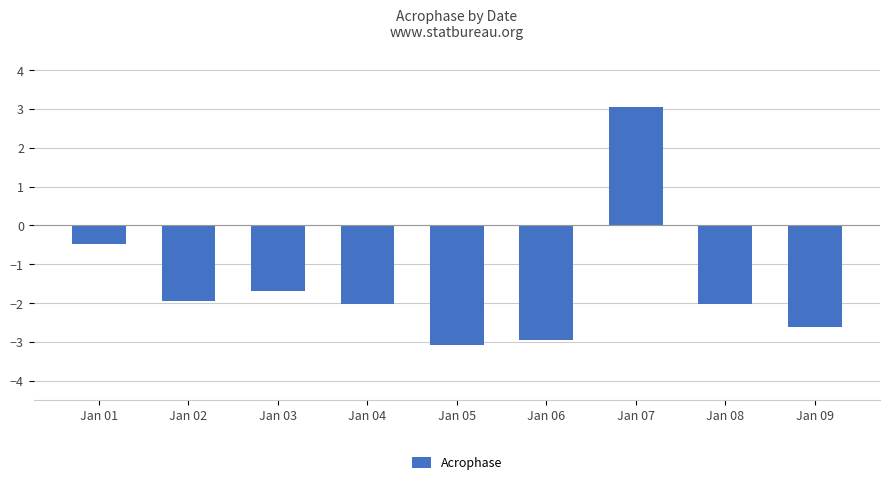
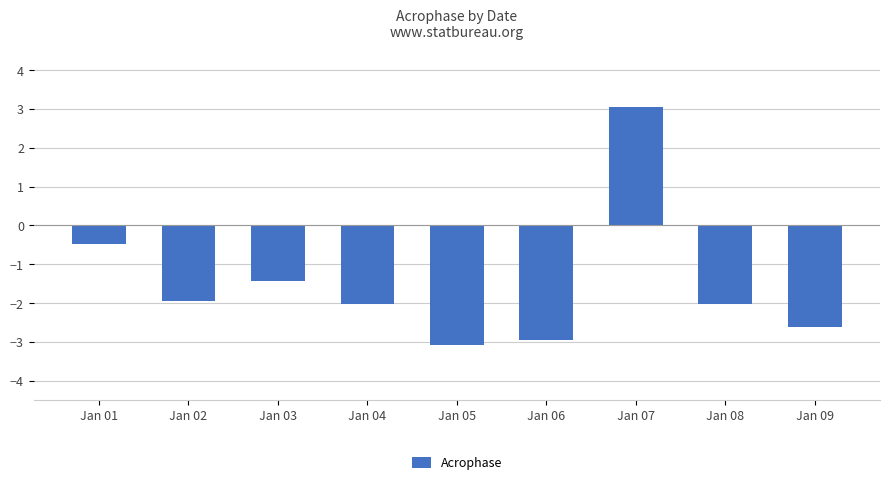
  {
    "Jan 01": -0.5,
    "Jan 02": -1.9,
-   "Jan 03": -1.7,
+   "Jan 03": -1.4,
    "Jan 04": -2.0,
    "Jan 05": -3.1,
    "Jan 06": -3.0,
    "Jan 07": 3.0,
    "Jan 08": -2.0,
    "Jan 09": -2.6
  }
